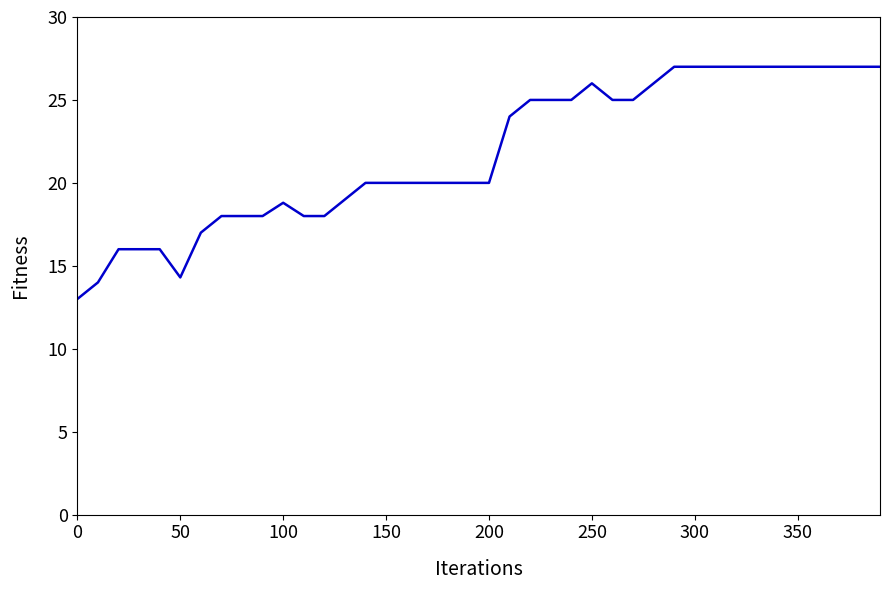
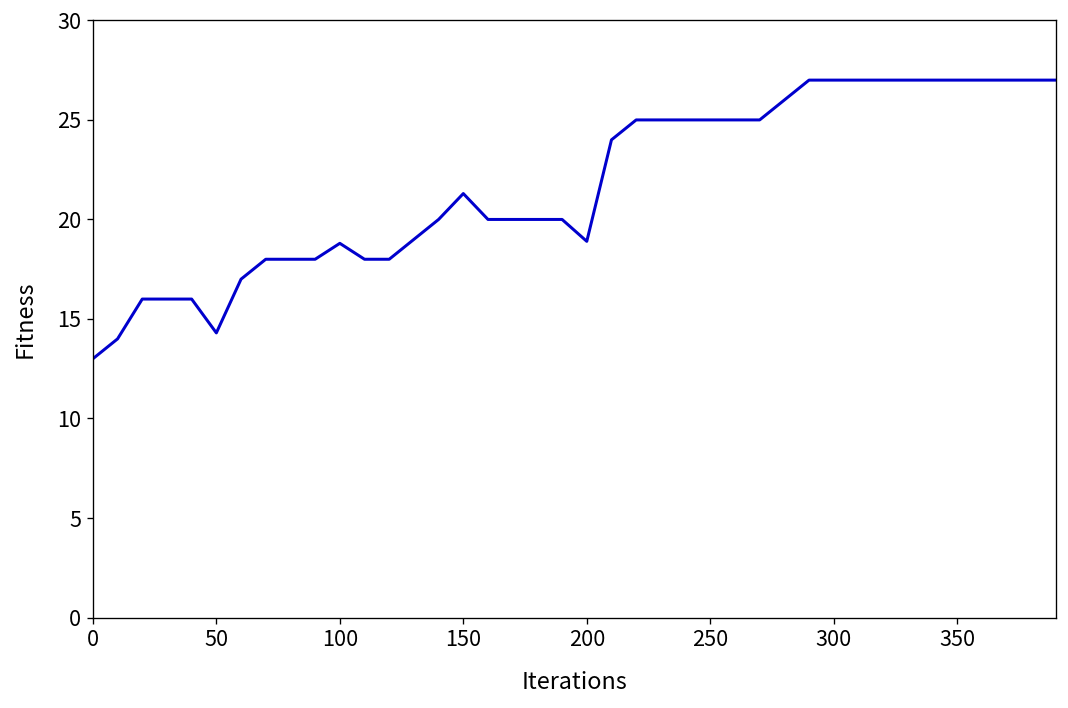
  {
    "0": 13.0,
    "50": 14.3,
    "100": 18.8,
-   "150": 20.0,
-   "200": 20.0,
-   "250": 26,
+   "150": 21.3,
+   "200": 18.9,
+   "250": 25,
    "300": 27.0,
    "350": 27.0
  }
